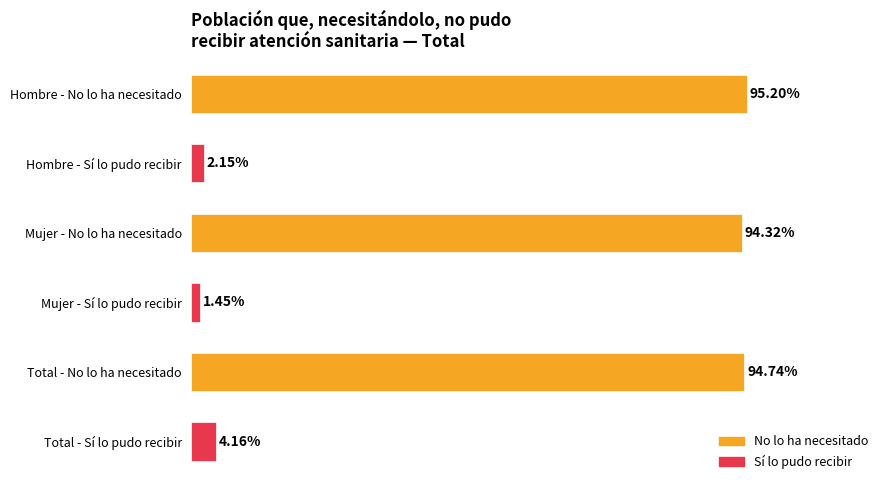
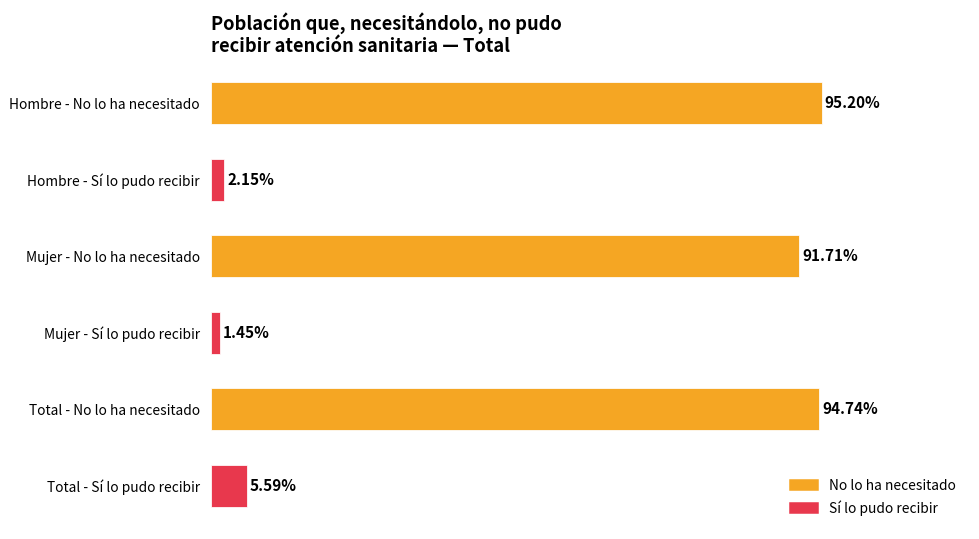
  {
    "Hombre - No lo ha necesitado": "95.20%",
    "Hombre - Sí lo pudo recibir": "2.15%",
-   "Mujer - No lo ha necesitado": "94.32%",
+   "Mujer - No lo ha necesitado": "91.71%",
    "Mujer - Sí lo pudo recibir": "1.45%",
    "Total - No lo ha necesitado": "94.74%",
-   "Total - Sí lo pudo recibir": "4.16%"
+   "Total - Sí lo pudo recibir": "5.59%"
  }
